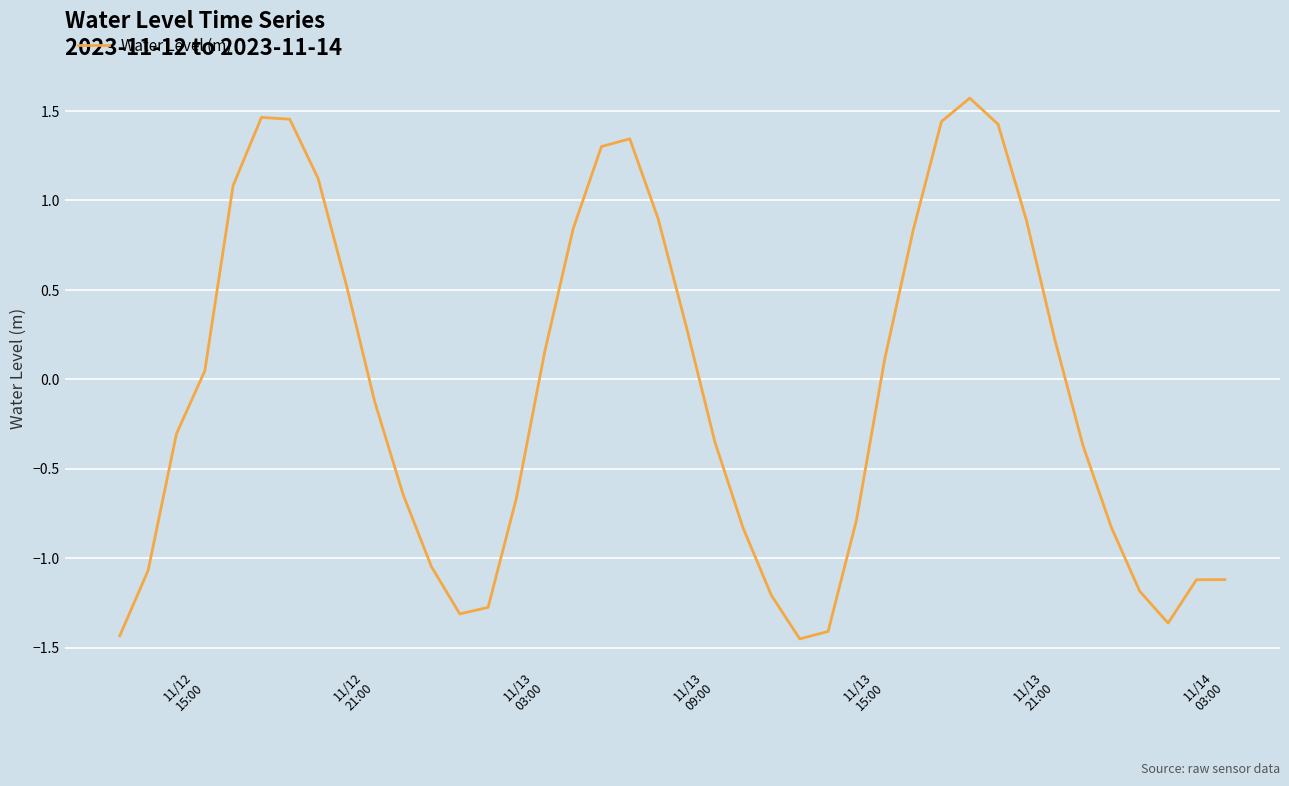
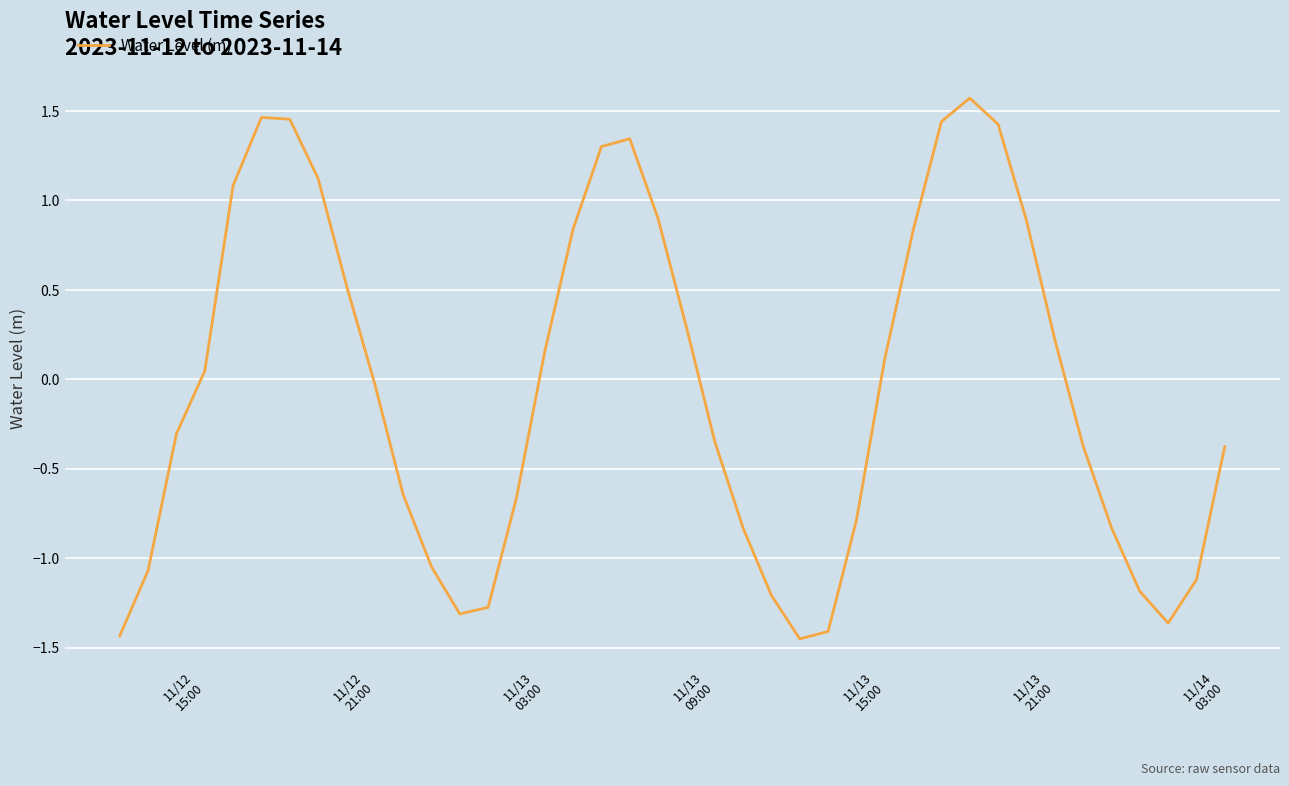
  {
    "11/12 15:00": 0.05,
-   "11/12 21:00": -0.13,
+   "11/12 21:00": -0.03,
    "11/13 03:00": 0.16,
    "11/13 09:00": -0.35,
    "11/13 15:00": 0.11,
    "11/13 21:00": 0.22,
-   "11/14 03:00": -1.12
+   "11/14 03:00": -0.38
  }
